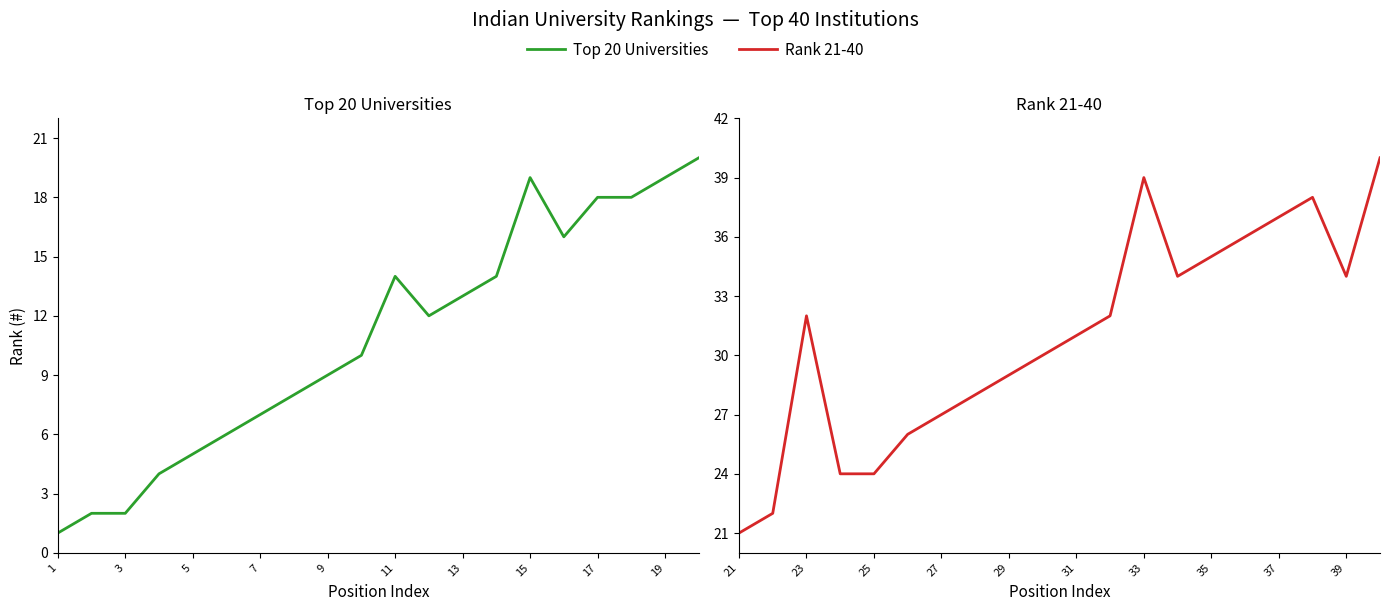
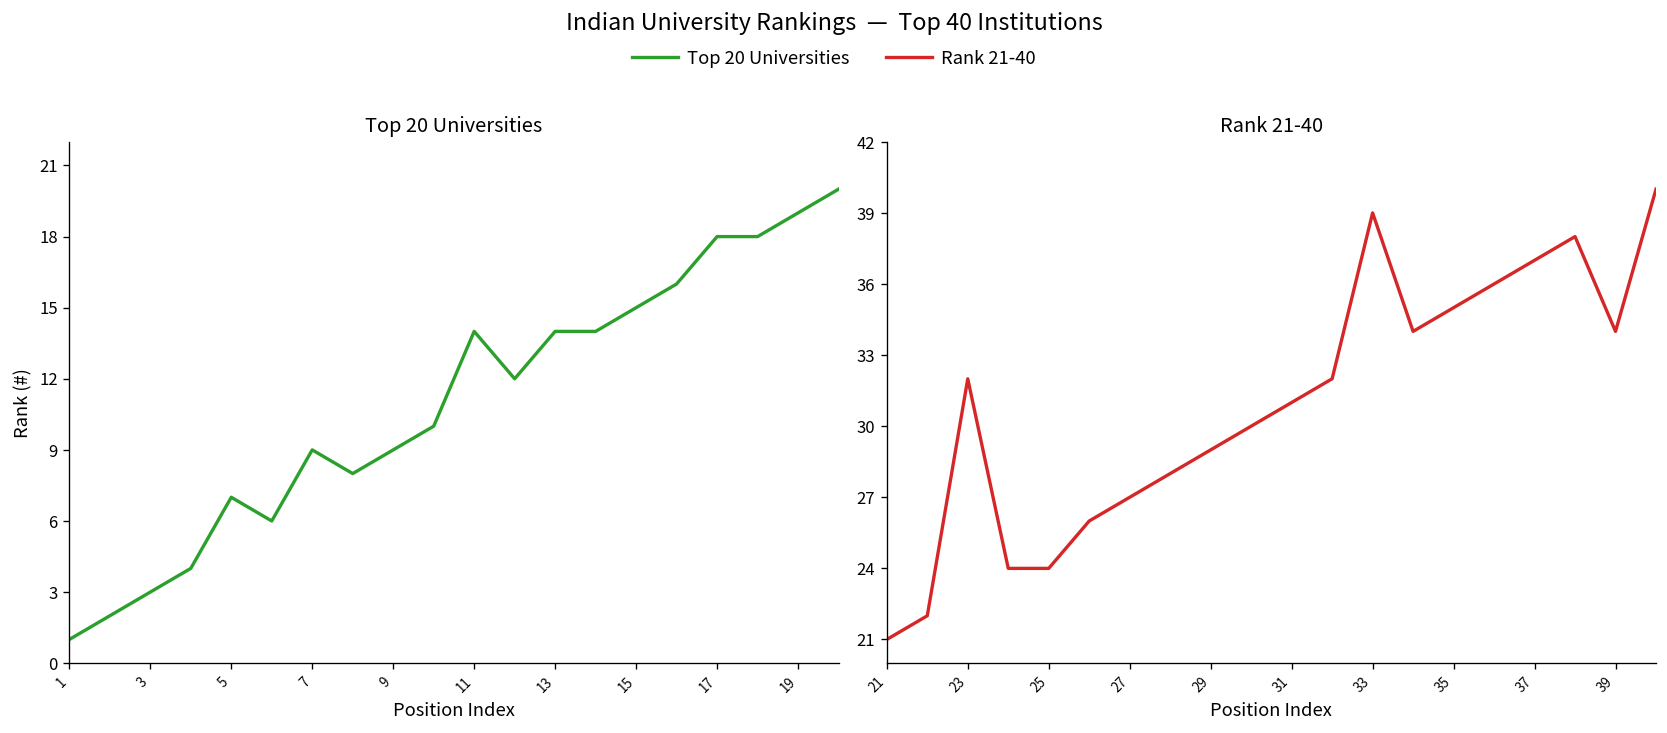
  {
    "Top 20 Universities": {
      "1": 1,
-     "3": 2,
-     "5": 5,
-     "7": 7,
+     "3": 3,
+     "5": 7,
+     "7": 9,
      "9": 9,
      "11": 14,
-     "13": 13,
-     "15": 19,
+     "13": 14,
+     "15": 15,
      "17": 18,
      "19": 19
    },
    "Rank 21-40": {
      "21": 21.0,
      "23": 32.0,
      "25": 24.0,
      "27": 27.0,
      "29": 29.0,
      "31": 31.0,
      "33": 39.0,
      "35": 35.0,
      "37": 37.0,
      "39": 34.0
    }
  }
